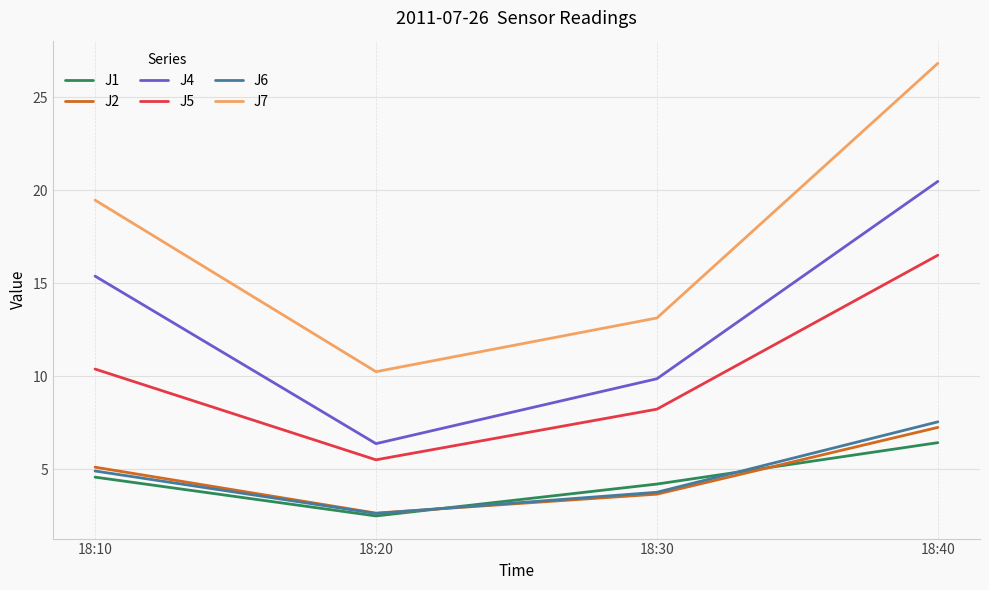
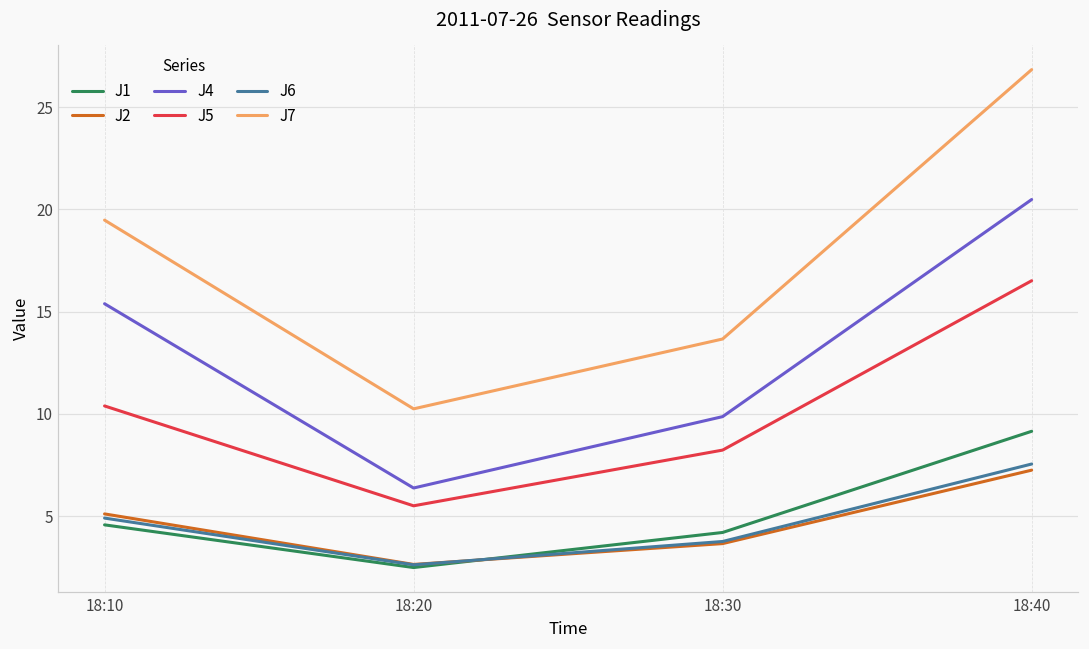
  {
    "J1": {
      "18:10": 4.6,
      "18:30": 4.2,
-     "18:40": 6.4
+     "18:40": 9.2
    },
    "J2": {
      "18:10": 5.1,
      "18:40": 7.3
    },
    "J4": {
      "18:10": 15.4,
      "18:20": 6.4,
      "18:30": 9.9,
      "18:40": 20.5
    },
    "J5": {
      "18:10": 10.4,
      "18:20": 5.5,
      "18:30": 8.2,
      "18:40": 16.5
    },
    "J6": {
      "18:10": 4.9,
      "18:40": 7.6
    },
    "J7": {
      "18:10": 19.5,
      "18:20": 10.2,
-     "18:30": 13.1,
+     "18:30": 13.7,
      "18:40": 26.8
    }
  }
